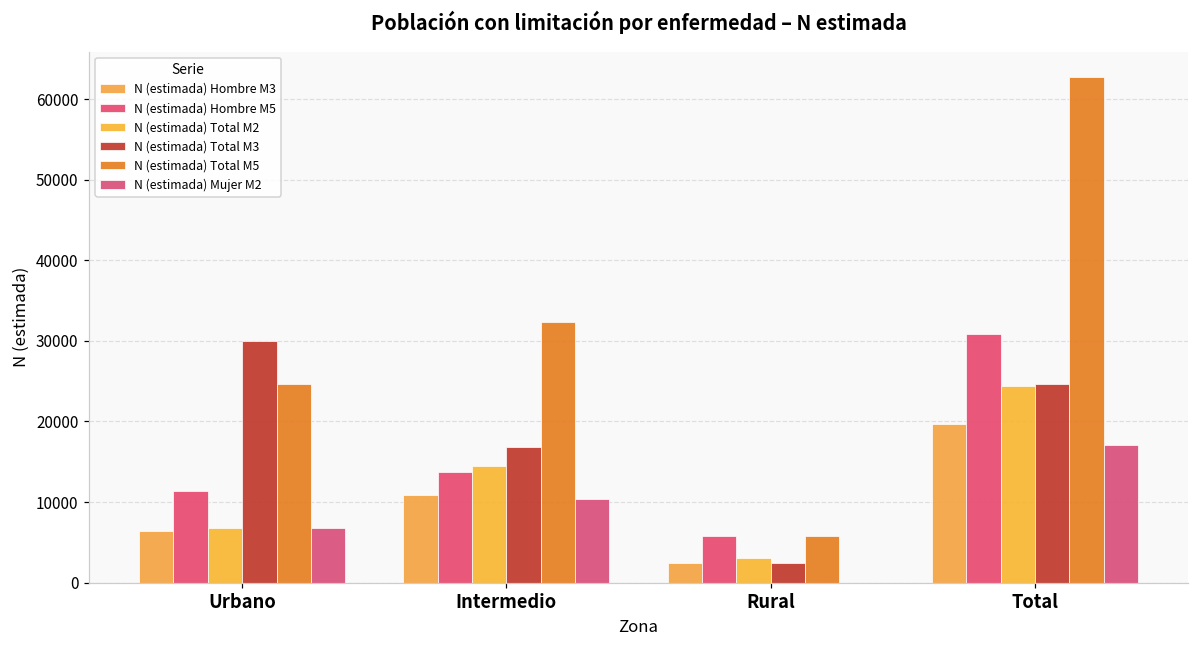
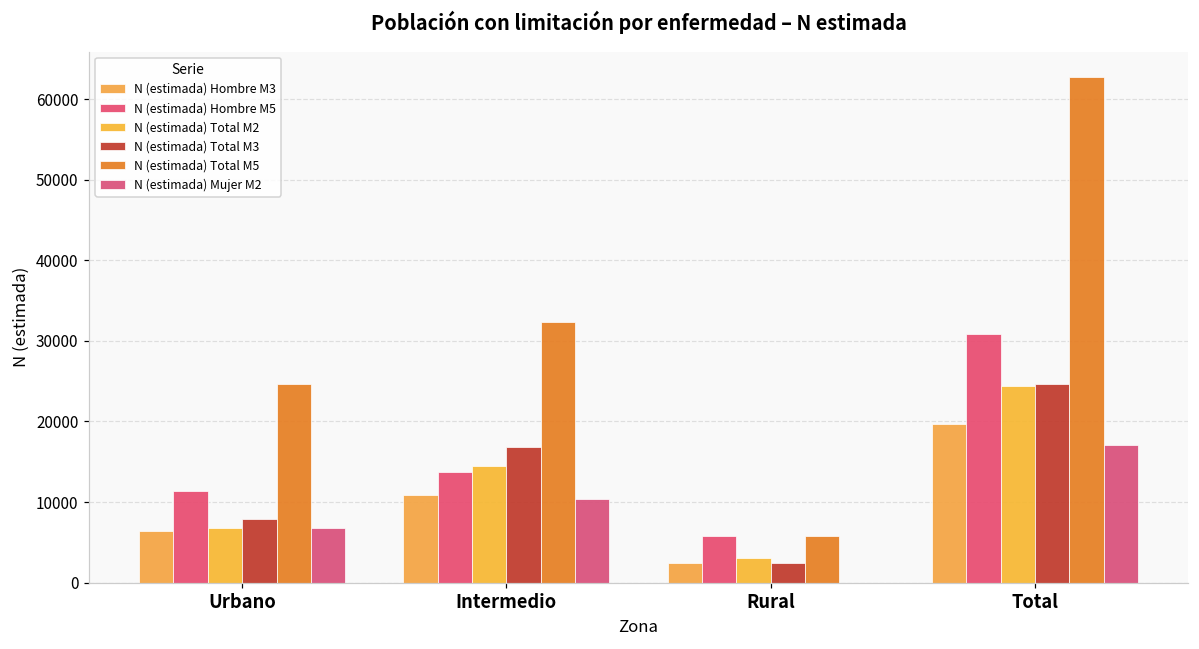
  {
    "N (estimada) Total M3": {
-     "Urbano": 30000,
+     "Urbano": 8000,
      "Intermedio": 17000,
      "Rural": 2000,
      "Total": 25000
    }
  }
